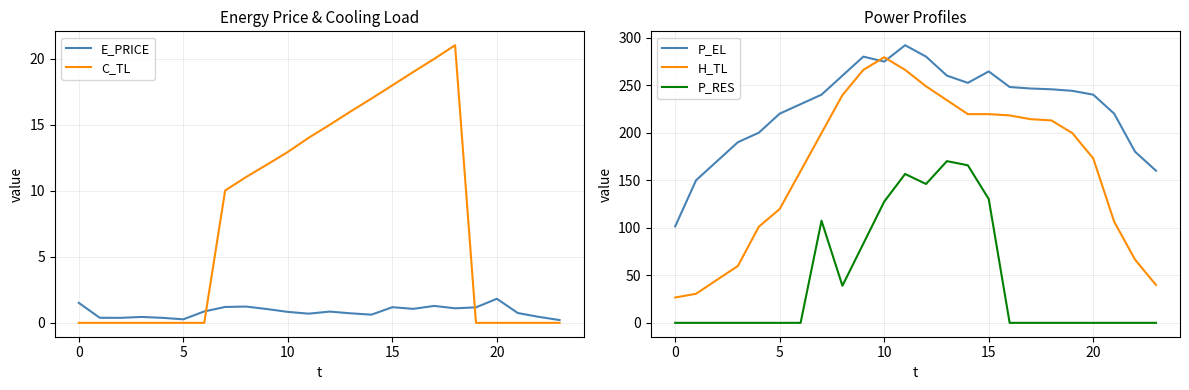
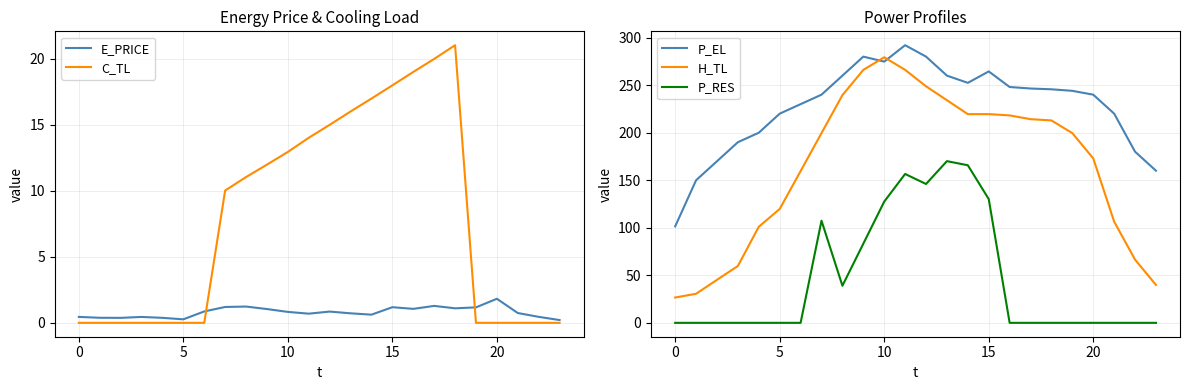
  {
    "Energy Price & Cooling Load": {
      "E_PRICE": {
-       "0": 1.5,
+       "0": 0.4,
        "5": 0.3,
        "10": 0.8,
        "15": 1.2,
        "20": 1.8
      },
      "C_TL": {
        "0": 0.0,
        "5": 0.0,
        "10": 12.9,
        "15": 18.0,
        "20": 0.0
      }
    },
    "Power Profiles": {
      "P_EL": {
        "0": 100,
        "5": 220,
        "10": 270,
        "15": 260,
        "20": 240
      },
      "H_TL": {
        "0": 30,
        "5": 120,
        "10": 280,
        "15": 220,
        "20": 170
      },
      "P_RES": {
        "0": 0,
        "5": 0,
        "10": 130,
        "15": 130,
        "20": 0
      }
    }
  }
